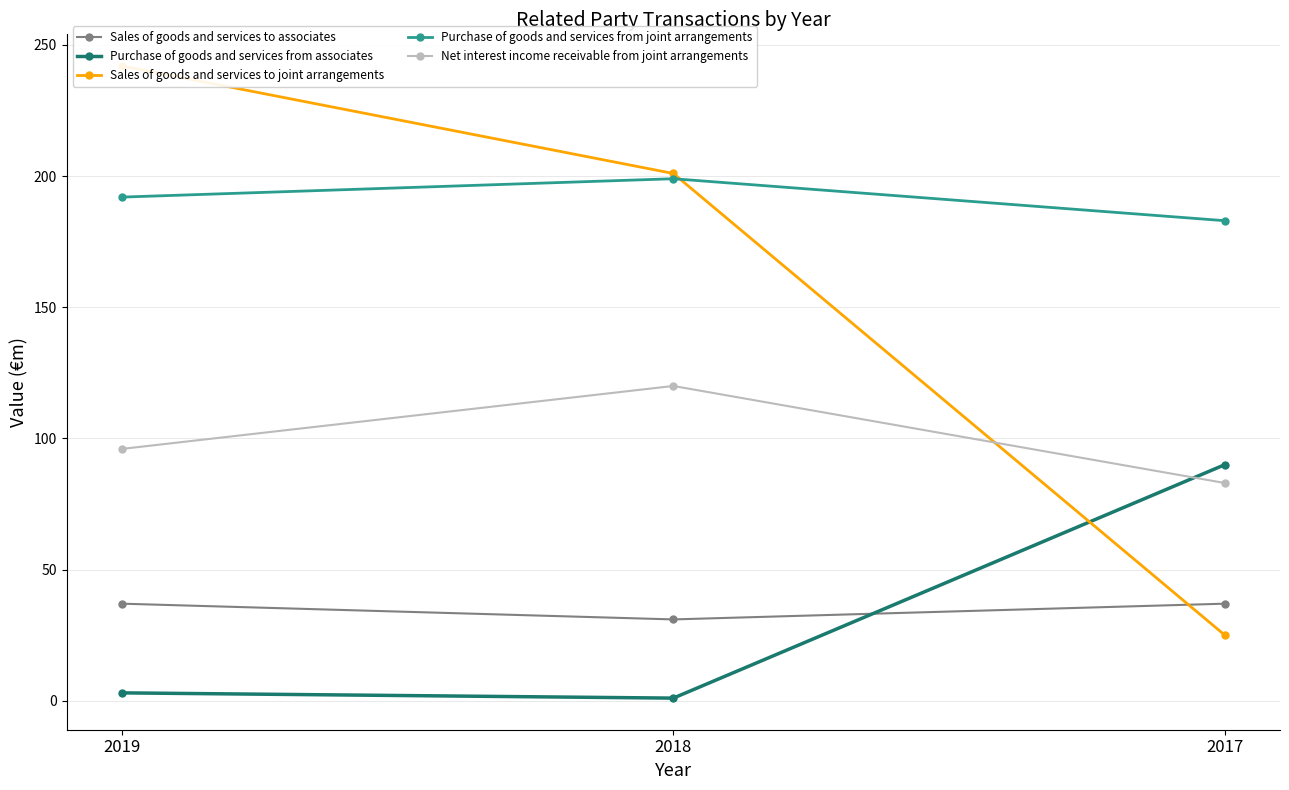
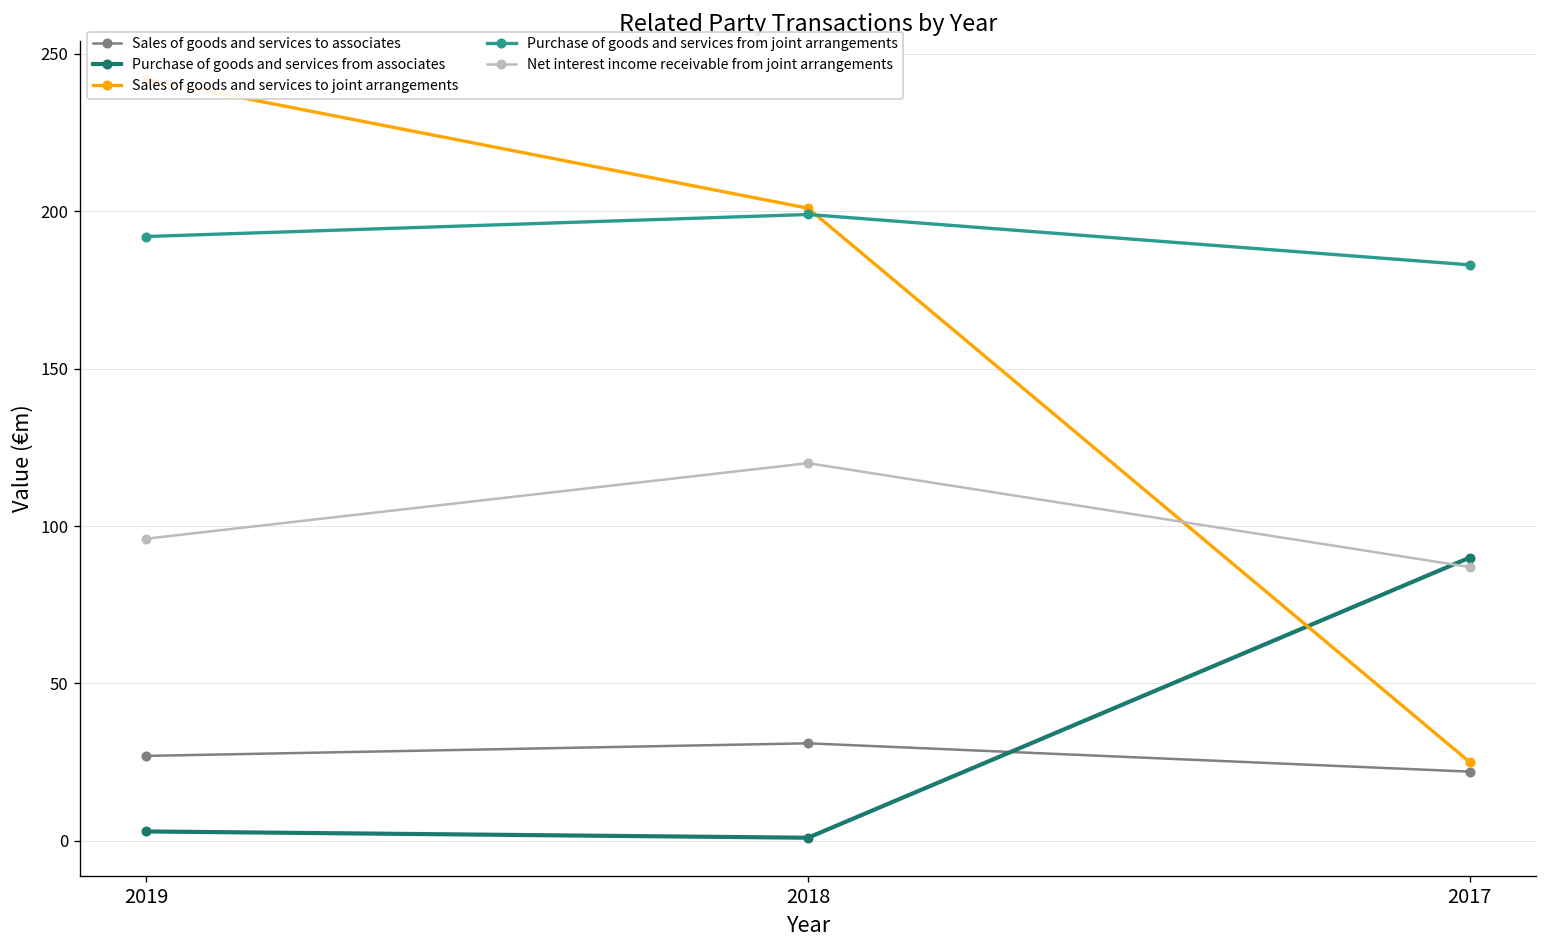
  {
    "Sales of goods and services to associates": {
-     "2019": 37,
+     "2019": 27,
      "2018": 31,
-     "2017": 37
+     "2017": 22
    },
    "Sales of goods and services to joint arrangements": {
      "2018": 201,
      "2017": 25
    },
    "Net interest income receivable from joint arrangements": {
      "2019": 96,
      "2018": 120,
-     "2017": 83
+     "2017": 87
    }
  }
